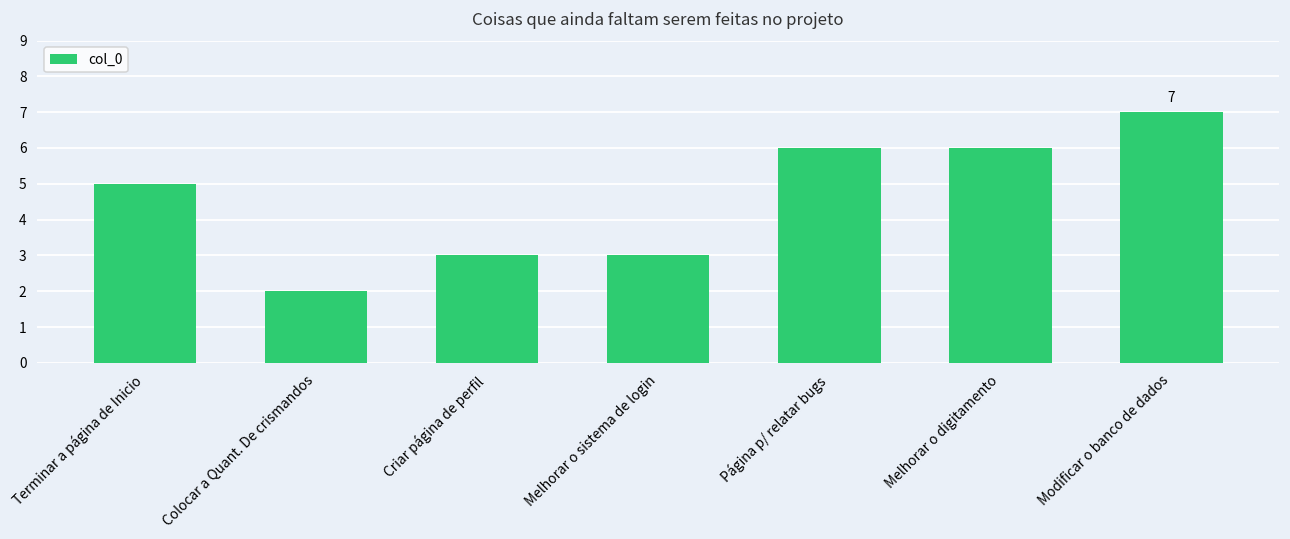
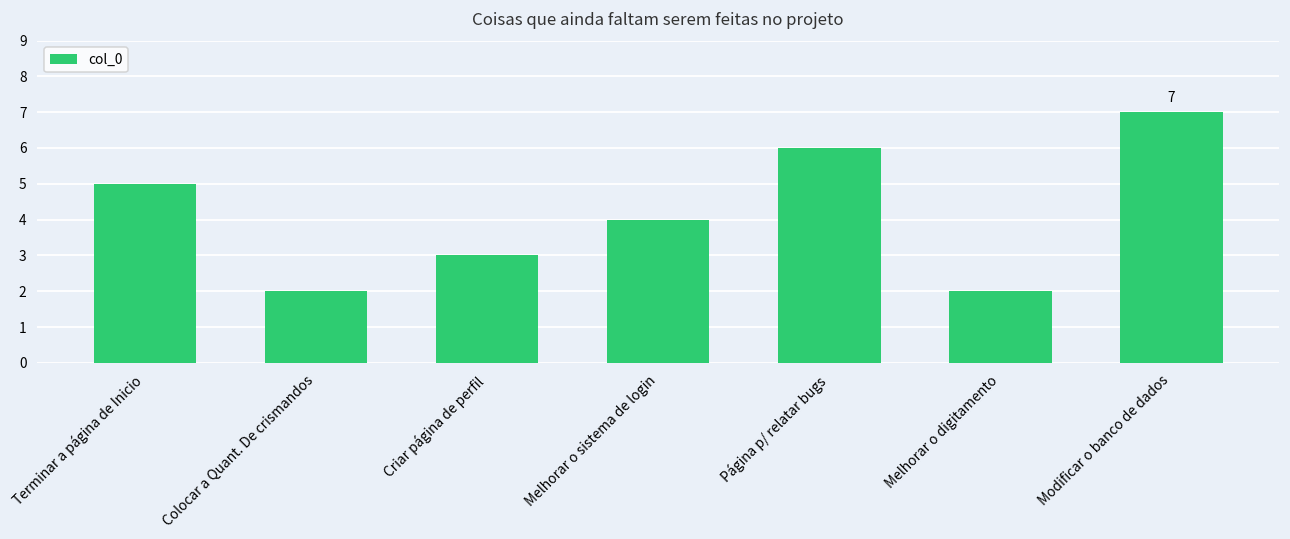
  {
    "Terminar a página de Inicio": 5,
    "Colocar a Quant. De crismandos": 2,
    "Criar página de perfil": 3,
-   "Melhorar o sistema de login": 3,
+   "Melhorar o sistema de login": 4,
    "Página p/ relatar bugs": 6,
-   "Melhorar o digitamento": 6
+   "Melhorar o digitamento": 2
  }
